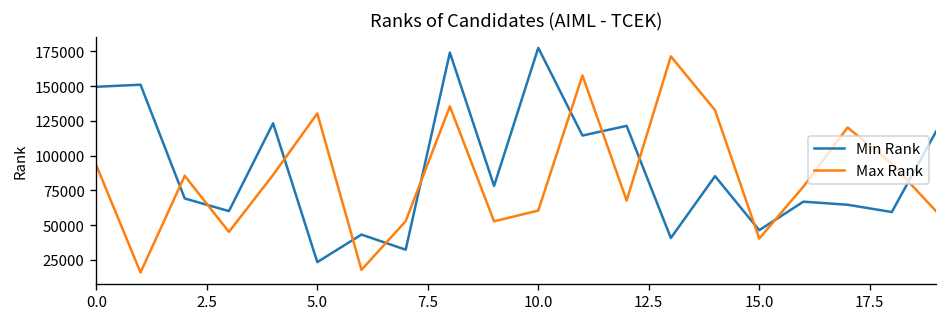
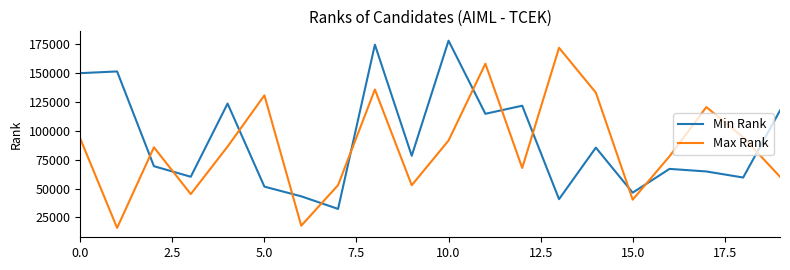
  {
    "Min Rank": {
      "0.0": 150000,
-     "5.0": 23000,
+     "5.0": 52000,
      "10.0": 178000,
      "15.0": 46000
    },
    "Max Rank": {
      "0.0": 93000,
      "5.0": 130000,
-     "10.0": 61000,
+     "10.0": 91000,
      "15.0": 40000
    }
  }
